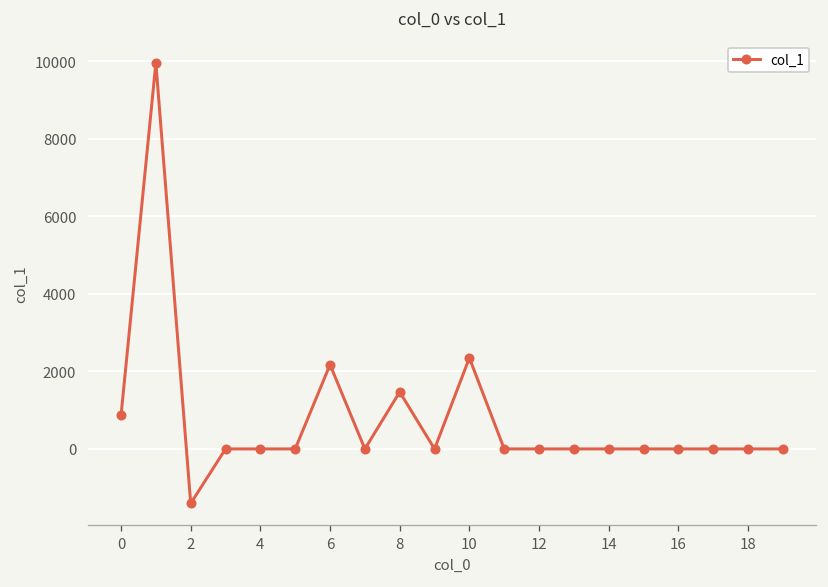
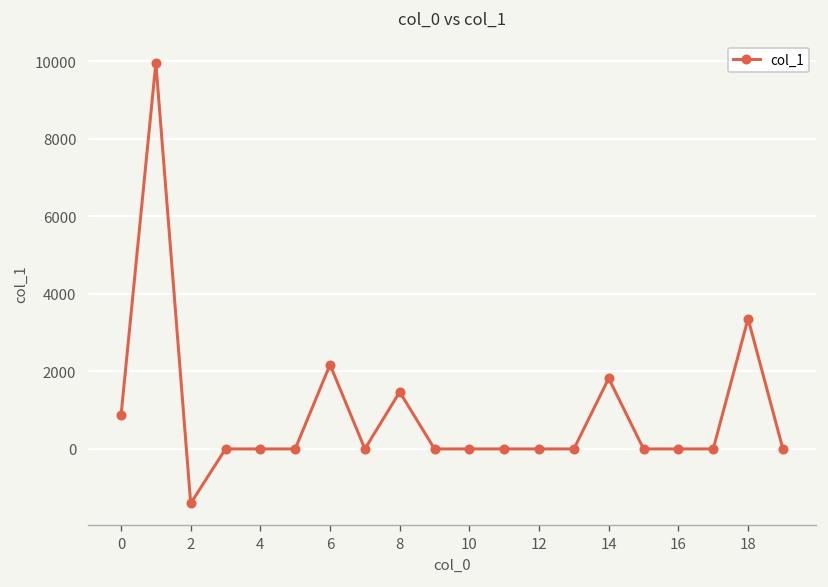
  {
    "0": 900,
    "2": -1400,
    "4": 0,
    "6": 2200,
    "8": 1500,
-   "10": 2300,
+   "10": 0,
    "12": 0,
-   "14": 0,
+   "14": 1800,
    "16": 0,
-   "18": 0
+   "18": 3400
  }
